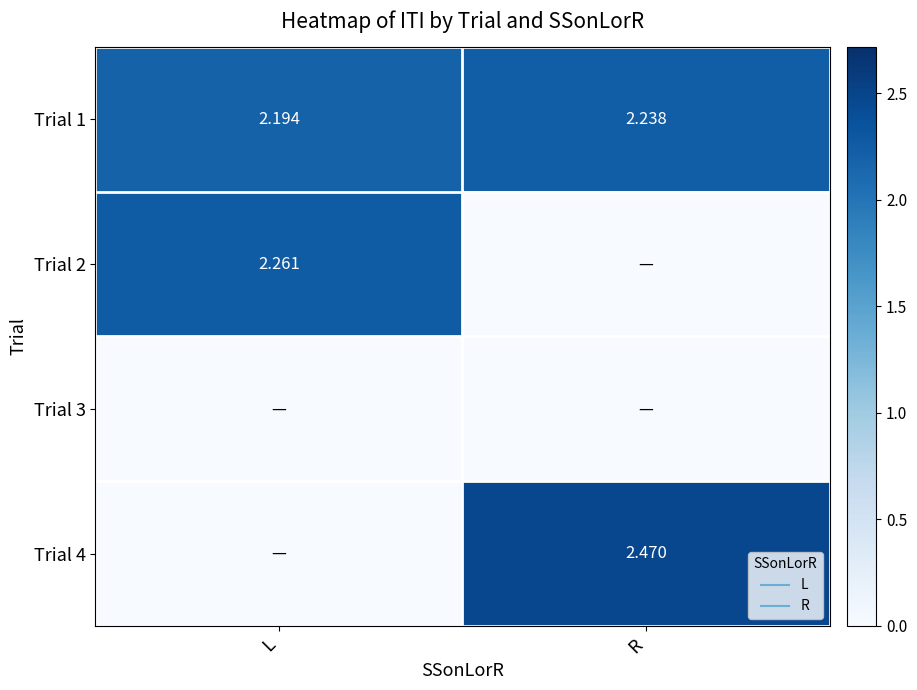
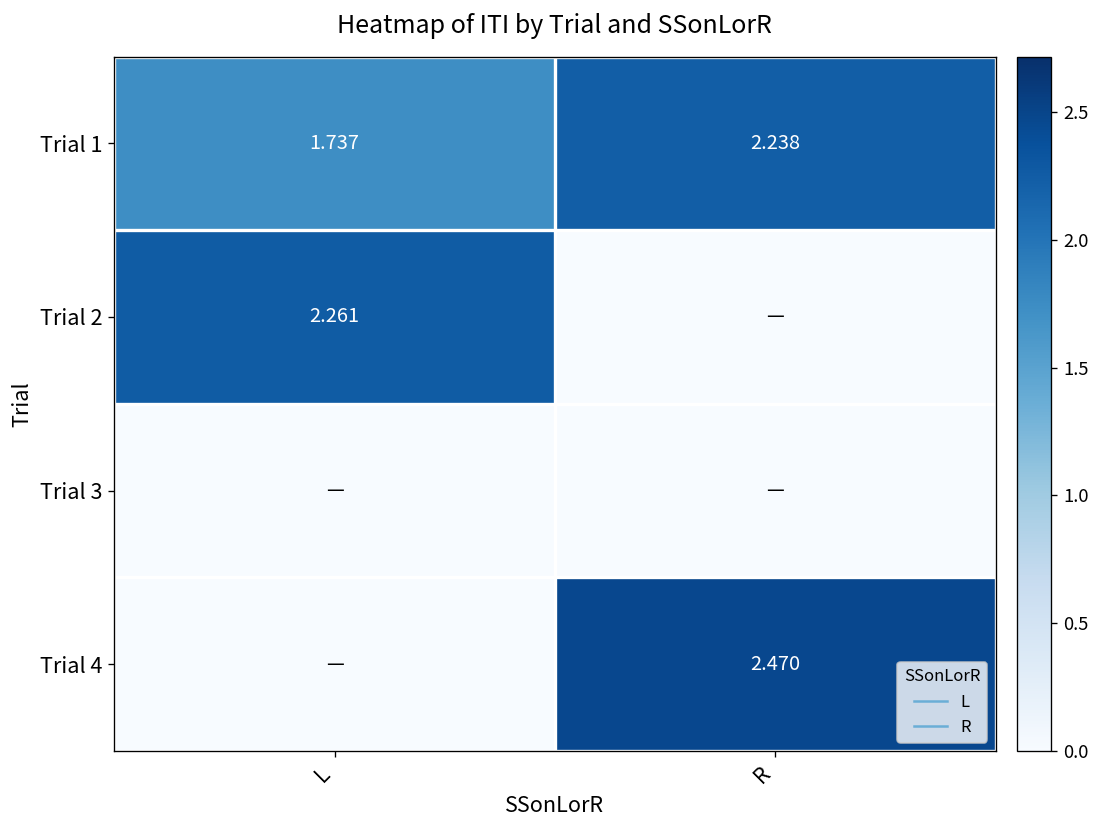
  {
    "Trial 1": {
-     "L": 2.194,
+     "L": 1.737,
      "R": 2.238
    },
    "Trial 2": {
      "L": 2.261
    },
    "Trial 4": {
      "R": 2.470
    }
  }
